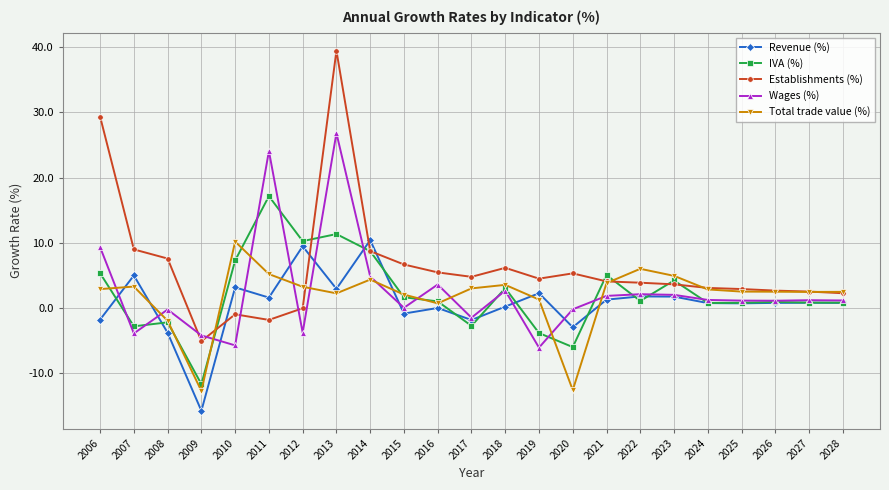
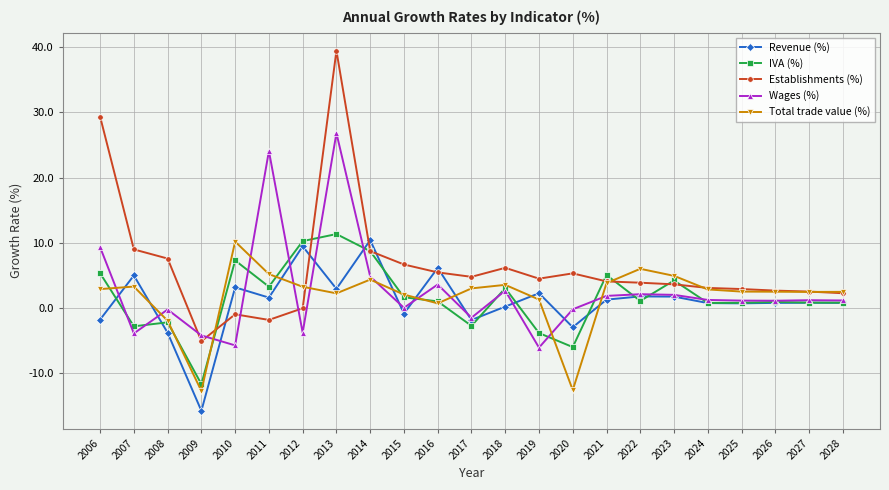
  {
    "Revenue (%)": {
      "2006": -2,
      "2007": 5,
      "2008": -4,
      "2009": -16,
      "2010": 3,
      "2011": 2,
      "2012": 9,
      "2013": 3,
      "2014": 10,
      "2015": -1,
-     "2016": 0,
+     "2016": 6,
      "2018": 0,
      "2019": 2,
      "2020": -3,
      "2021": 1
    },
    "IVA (%)": {
      "2006": 5,
      "2007": -3,
      "2009": -12,
      "2010": 7,
-     "2011": 17,
+     "2011": 3,
      "2012": 10,
      "2013": 11,
      "2015": 2,
      "2017": -3,
      "2018": 3,
      "2019": -4,
      "2020": -6,
      "2021": 5,
      "2022": 1,
      "2023": 4
    },
    "Establishments (%)": {
      "2006": 29,
      "2007": 9,
      "2008": 8,
      "2009": -5,
      "2010": -1,
      "2011": -2,
      "2012": 0,
      "2013": 39,
      "2015": 7,
      "2016": 5,
      "2017": 5,
      "2018": 6,
      "2019": 5,
      "2020": 5,
      "2022": 4,
      "2023": 4,
      "2025": 3
    },
    "Wages (%)": {
      "2006": 9,
      "2007": -4,
      "2008": 0,
      "2009": -4,
      "2010": -6,
      "2011": 24,
      "2012": -4,
      "2013": 27,
      "2014": 5,
      "2015": 0,
      "2016": 4,
      "2018": 3,
      "2019": -6,
      "2020": 0,
      "2021": 2,
      "2024": 1
    },
    "Total trade value (%)": {
      "2006": 3,
      "2007": 3,
      "2009": -13,
      "2010": 10,
      "2011": 5,
      "2012": 3,
      "2013": 2,
      "2014": 4,
      "2015": 2,
      "2017": 3,
      "2018": 4,
      "2019": 1,
      "2020": -13,
      "2022": 6,
      "2023": 5,
      "2025": 3
    }
  }
